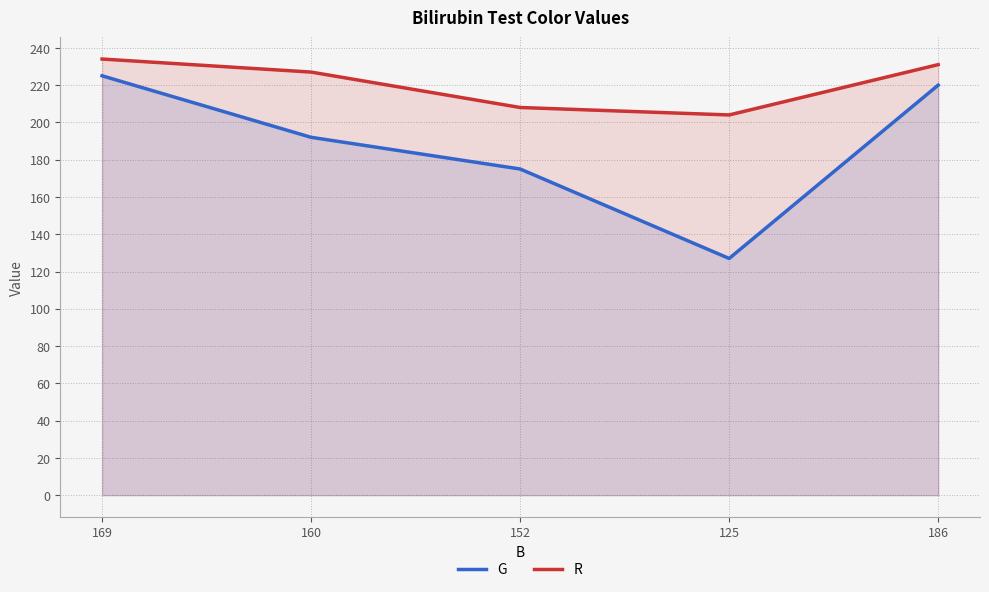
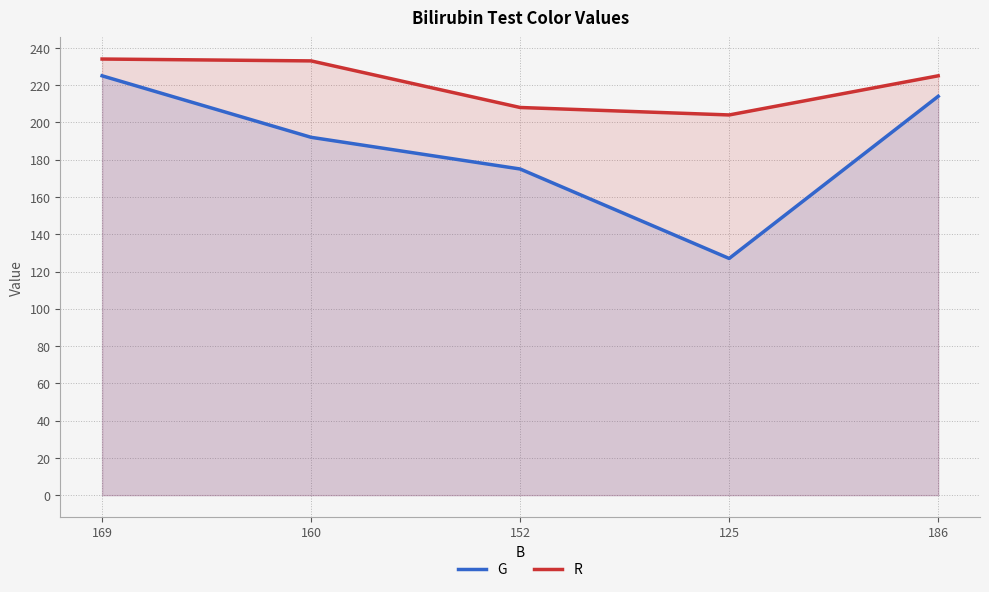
  {
    "G": {
      "169": 225,
      "160": 192,
      "152": 175,
      "125": 127,
-     "186": 220
+     "186": 214
    },
    "R": {
      "169": 234,
-     "160": 227,
+     "160": 233,
      "152": 208,
      "125": 204,
-     "186": 231
+     "186": 225
    }
  }
